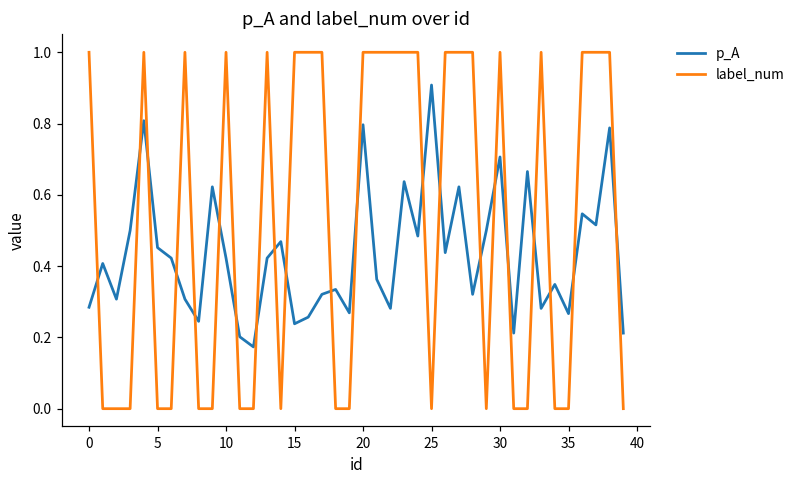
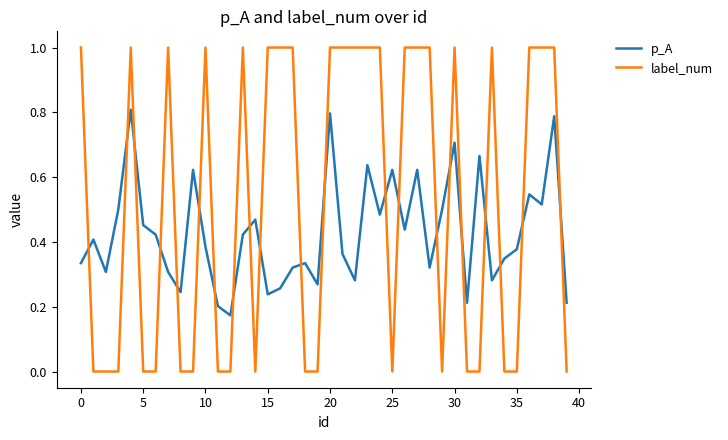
  {
    "p_A": {
-     "0": 0.28,
+     "0": 0.33,
      "5": 0.45,
-     "10": 0.42,
+     "10": 0.38,
      "15": 0.24,
      "20": 0.80,
-     "25": 0.91,
+     "25": 0.62,
      "30": 0.71,
-     "35": 0.27
+     "35": 0.38
    },
    "label_num": {
      "0": 1.00,
      "5": 0.00,
      "10": 1.00,
      "15": 1.00,
      "20": 1.00,
      "25": 0.00,
      "30": 1.00,
      "35": 0.00
    }
  }
